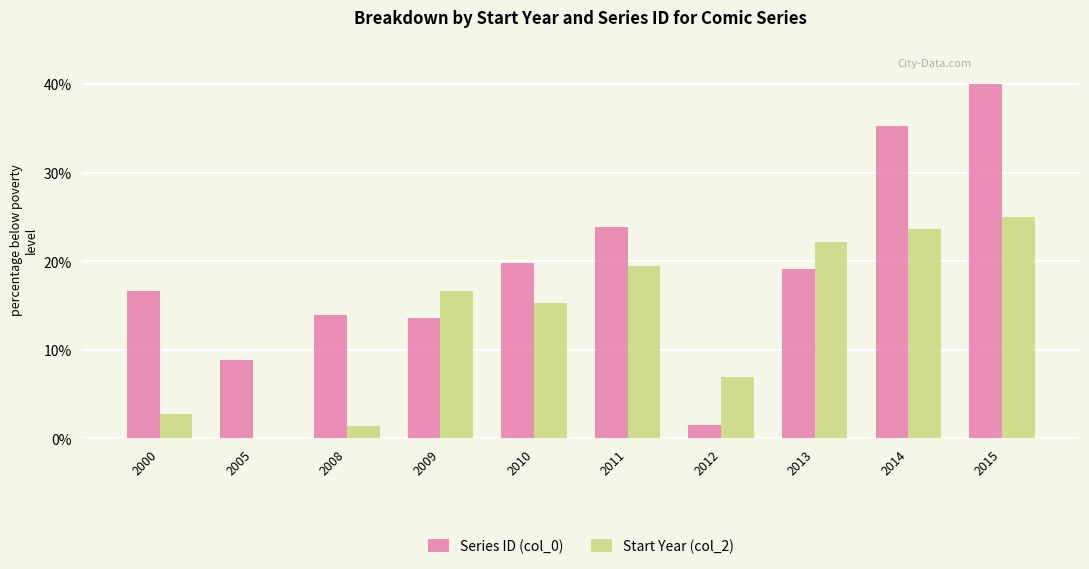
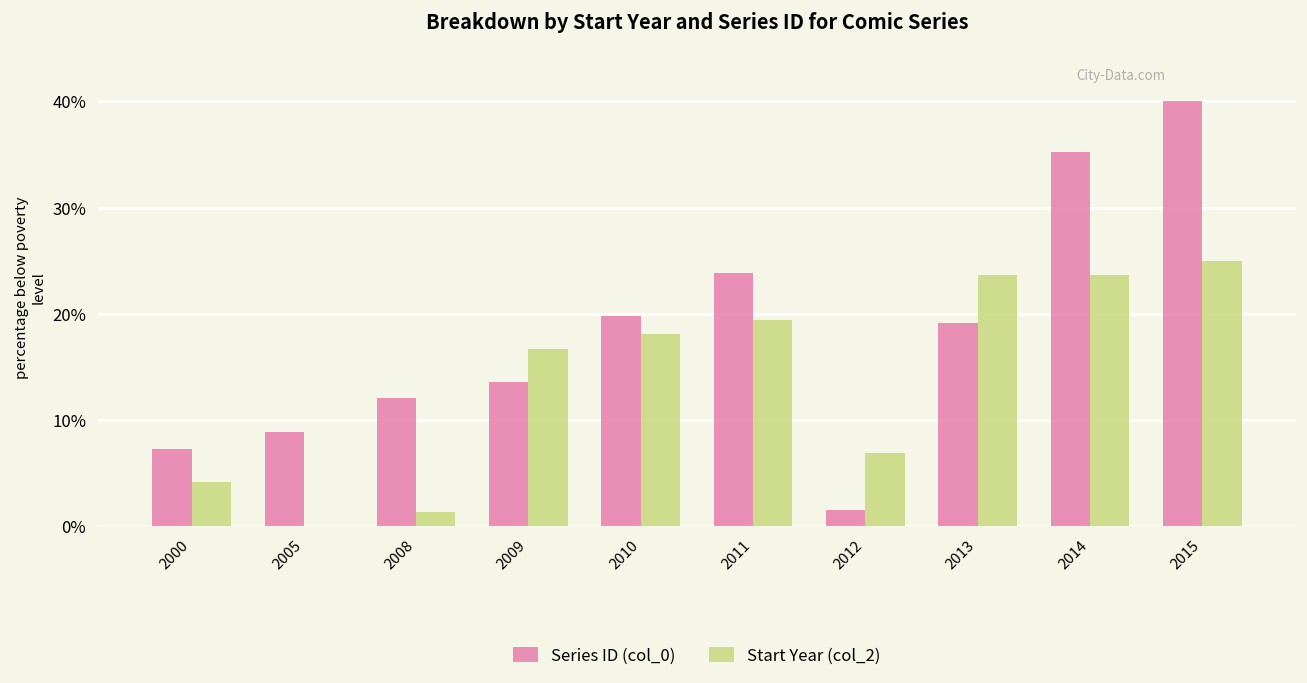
  {
    "Series ID (col_0)": {
-     "2000": "17%",
+     "2000": "7%",
      "2005": "9%",
-     "2008": "14%",
+     "2008": "12%",
      "2009": "14%",
      "2010": "20%",
      "2011": "24%",
      "2012": "2%",
      "2013": "19%",
      "2014": "35%",
      "2015": "40%"
    },
    "Start Year (col_2)": {
-     "2000": "3%",
+     "2000": "4%",
      "2005": "0%",
      "2008": "1%",
      "2009": "17%",
-     "2010": "15%",
+     "2010": "18%",
      "2011": "19%",
      "2012": "7%",
-     "2013": "22%",
+     "2013": "24%",
      "2014": "24%",
      "2015": "25%"
    }
  }
